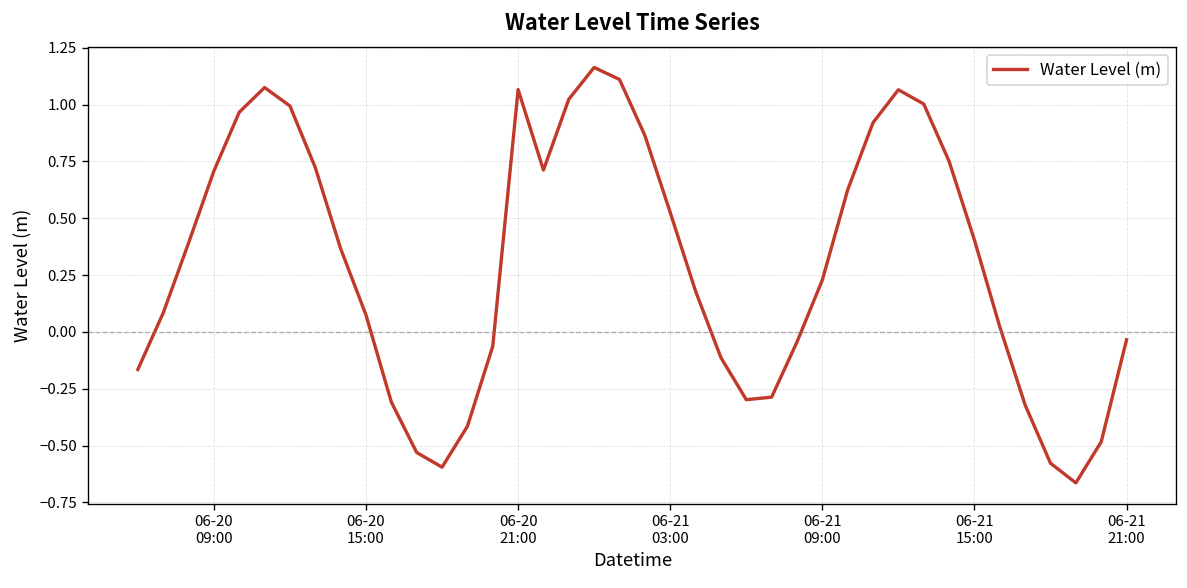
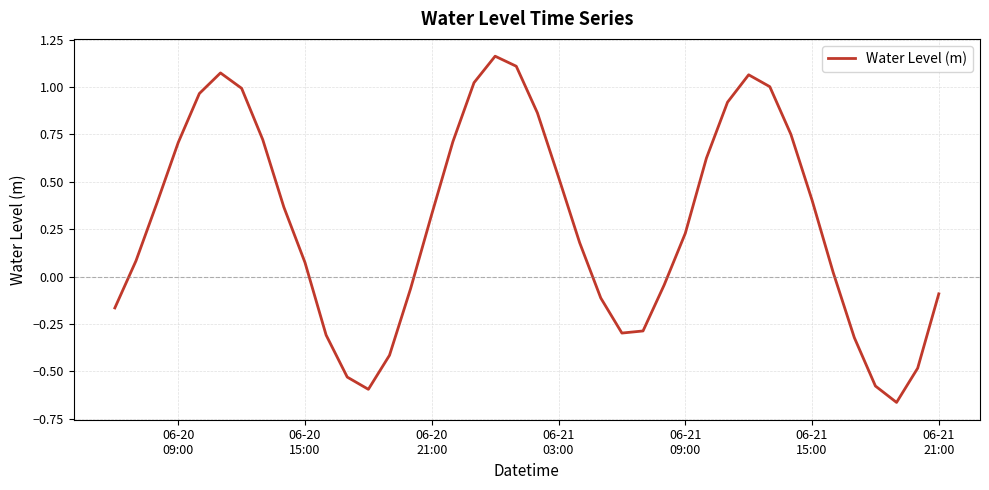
  {
    "06-20 09:00": 0.71,
    "06-20 15:00": 0.07,
-   "06-20 21:00": 1.07,
+   "06-20 21:00": 0.33,
    "06-21 03:00": 0.53,
    "06-21 09:00": 0.23,
    "06-21 15:00": 0.40,
-   "06-21 21:00": -0.03
+   "06-21 21:00": -0.09
  }
